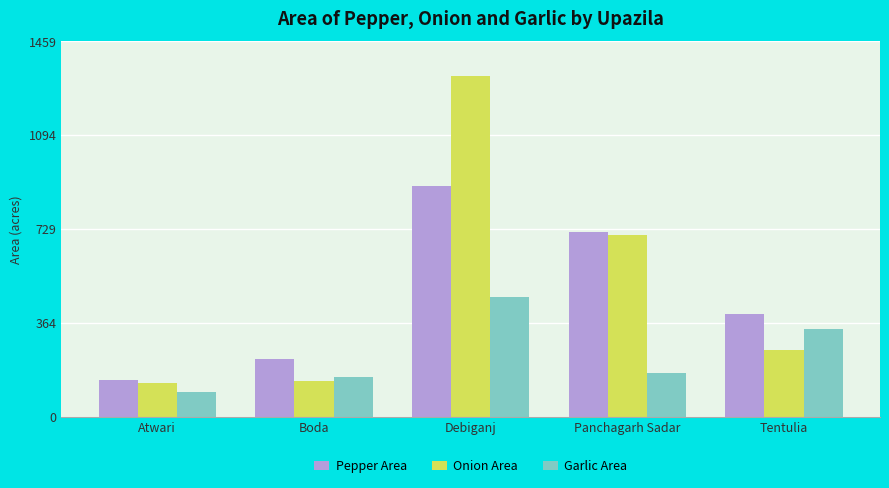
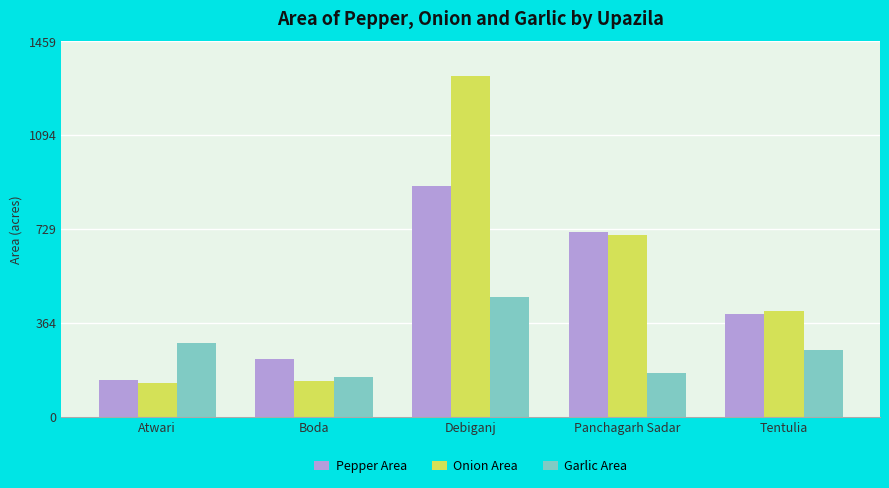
  {
    "Pepper Area": {
      "Atwari": 140,
      "Boda": 220,
      "Debiganj": 900,
      "Panchagarh Sadar": 720,
      "Tentulia": 400
    },
    "Onion Area": {
      "Atwari": 130,
      "Boda": 140,
      "Debiganj": 1330,
      "Panchagarh Sadar": 710,
-     "Tentulia": 260
+     "Tentulia": 410
    },
    "Garlic Area": {
-     "Atwari": 100,
+     "Atwari": 290,
      "Boda": 150,
      "Debiganj": 470,
      "Panchagarh Sadar": 170,
-     "Tentulia": 340
+     "Tentulia": 260
    }
  }
